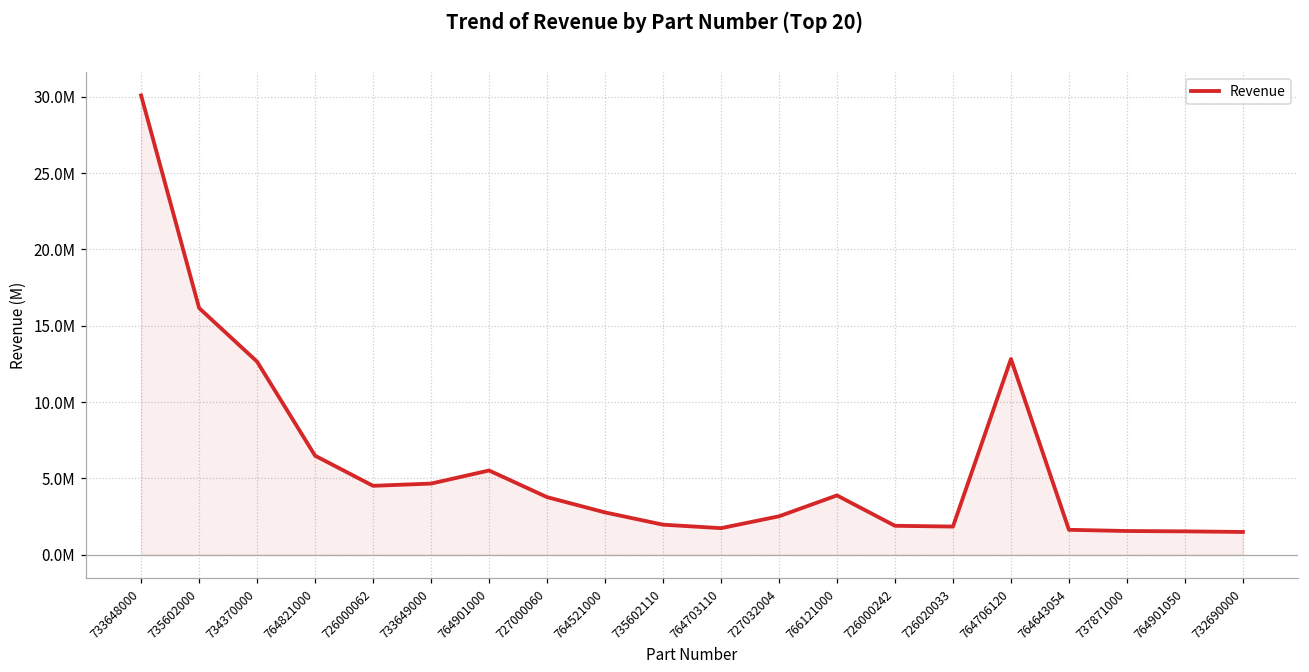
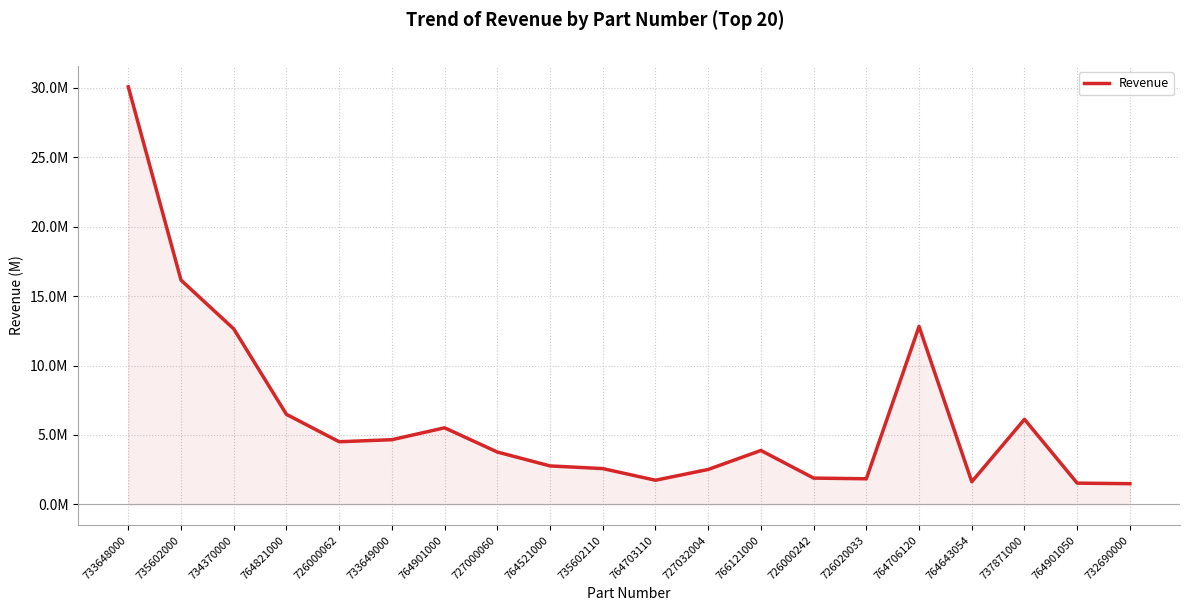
  {
    "733648000": 30100000,
    "735602000": 16200000,
    "734370000": 12600000,
    "764821000": 6500000,
    "726000062": 4500000,
    "733649000": 4700000,
    "764901000": 5500000,
    "727000060": 3800000,
    "764521000": 2800000,
-   "735602110": 2000000,
+   "735602110": 2600000,
    "764703110": 1700000,
    "727032004": 2500000,
    "766121000": 3900000,
    "726000242": 1900000,
    "726020033": 1800000,
    "764706120": 12800000,
    "764643054": 1600000,
-   "737871000": 1600000,
+   "737871000": 6100000,
    "764901050": 1500000,
    "732690000": 1500000
  }
